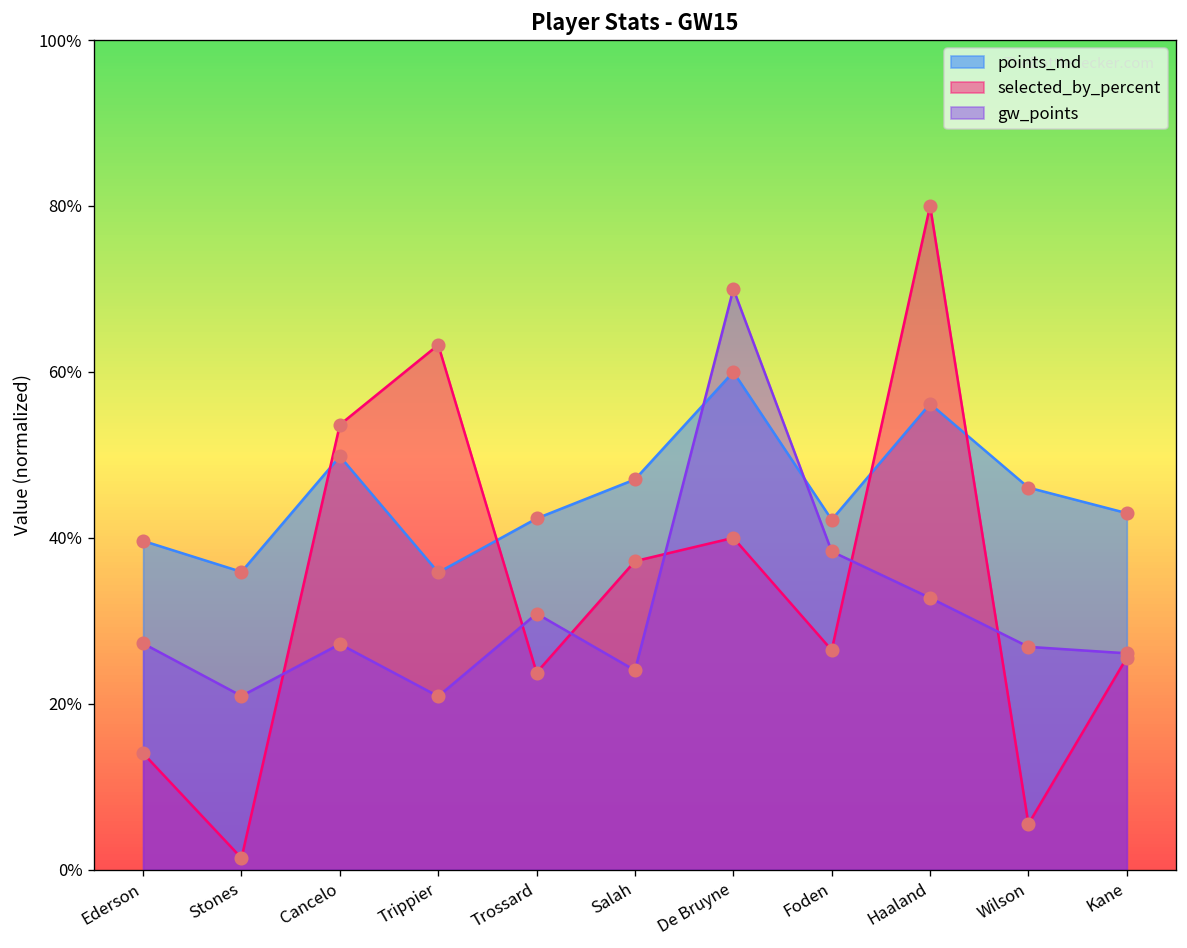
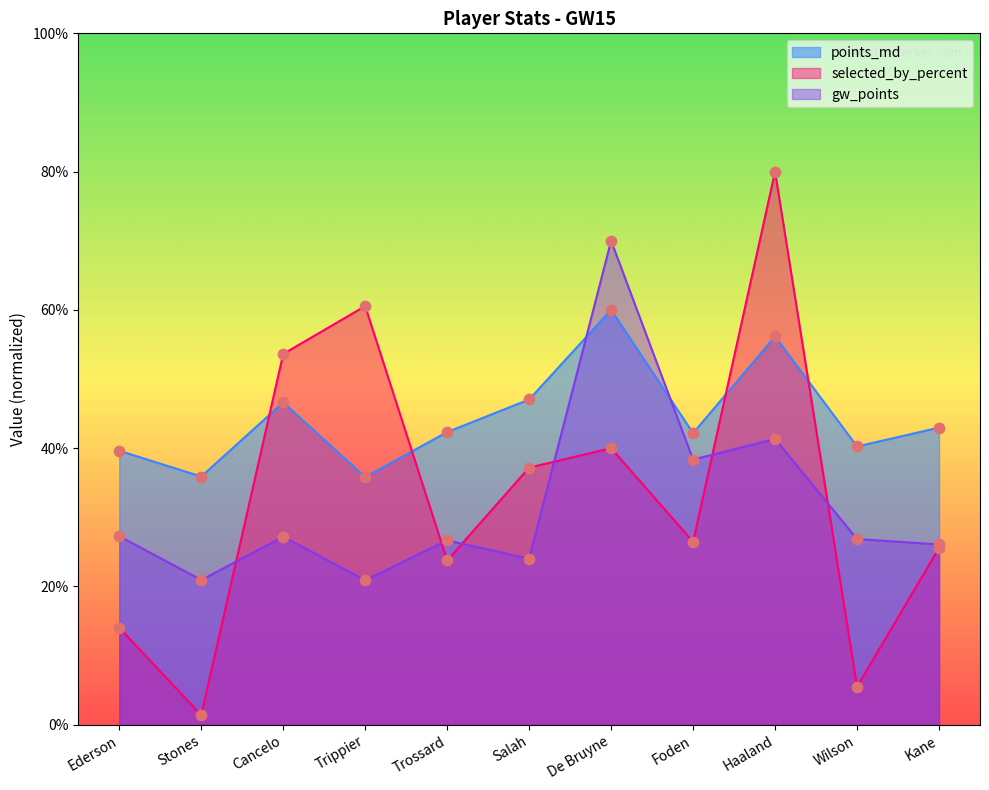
  {
    "points_md": {
      "Ederson": "40%",
      "Stones": "36%",
-     "Cancelo": "50%",
+     "Cancelo": "47%",
      "Trippier": "36%",
      "Trossard": "42%",
      "Salah": "47%",
      "De Bruyne": "60%",
      "Foden": "42%",
      "Haaland": "56%",
-     "Wilson": "46%",
+     "Wilson": "40%",
      "Kane": "43%"
    },
    "selected_by_percent": {
      "Ederson": "14%",
      "Stones": "1%",
      "Cancelo": "54%",
-     "Trippier": "63%",
+     "Trippier": "61%",
      "Trossard": "24%",
      "Salah": "37%",
      "De Bruyne": "40%",
      "Foden": "26%",
      "Haaland": "80%",
      "Wilson": "6%",
      "Kane": "26%"
    },
    "gw_points": {
      "Ederson": "27%",
      "Stones": "21%",
      "Cancelo": "27%",
      "Trippier": "21%",
-     "Trossard": "31%",
+     "Trossard": "27%",
      "Salah": "24%",
      "De Bruyne": "70%",
      "Foden": "38%",
-     "Haaland": "33%",
+     "Haaland": "41%",
      "Wilson": "27%",
      "Kane": "26%"
    }
  }
